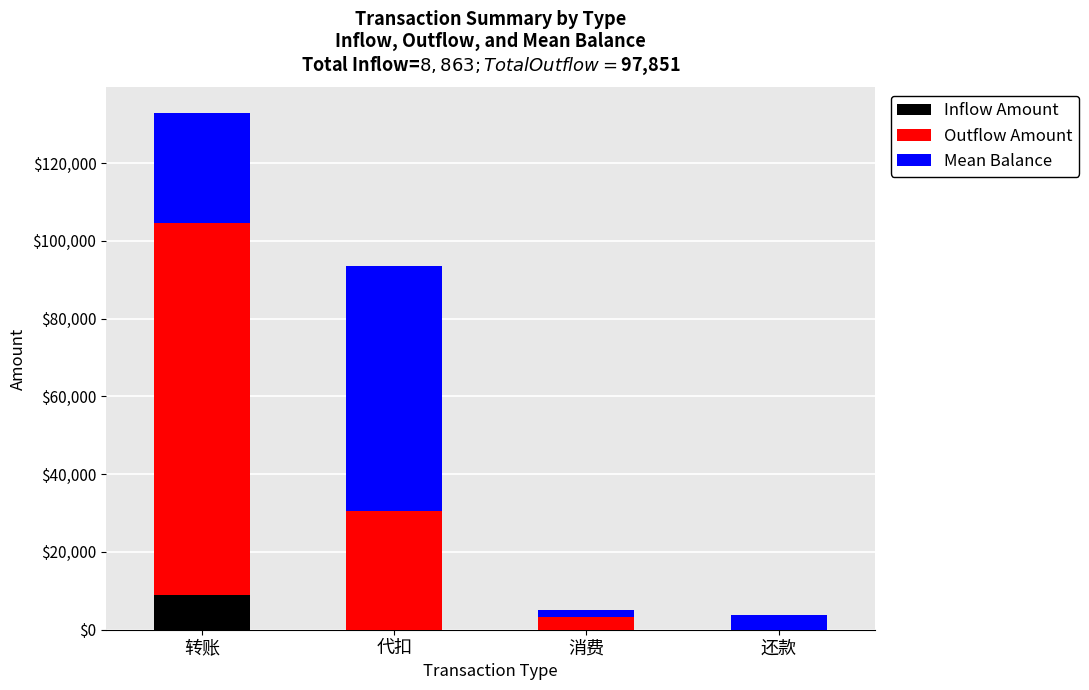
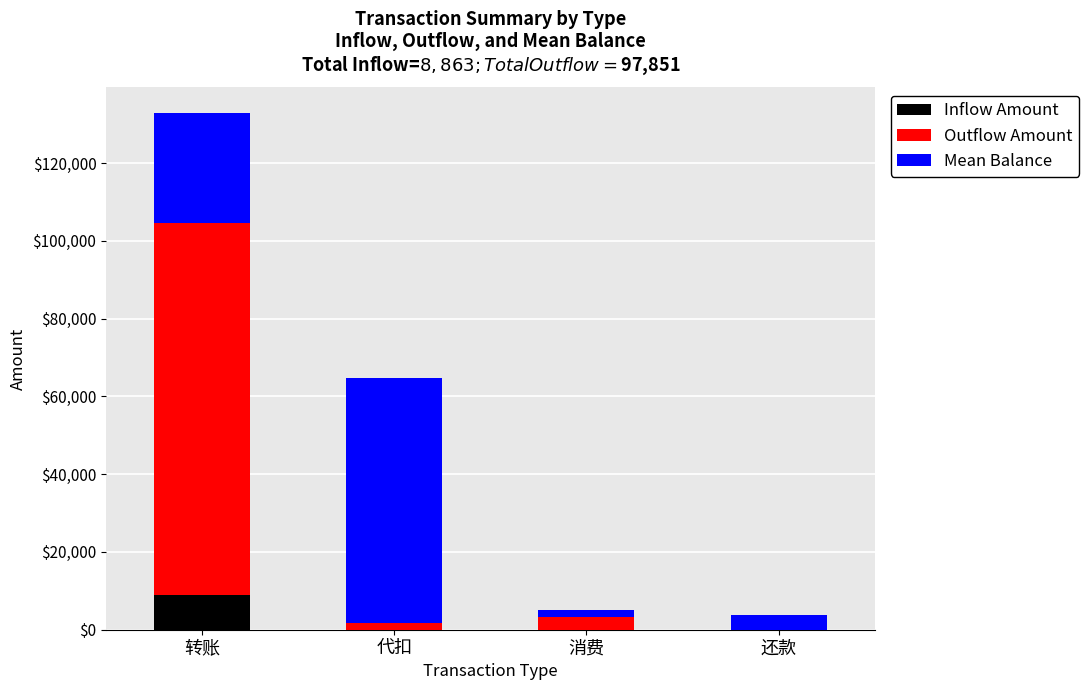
  {
    "Inflow Amount": {
      "转账": "$9,000",
      "代扣": "$0",
      "消费": "$0",
      "还款": "$0"
    },
    "Outflow Amount": {
      "转账": "$96,000",
-     "代扣": "$31,000",
+     "代扣": "$2,000",
      "消费": "$3,000"
    },
    "Mean Balance": {
      "转账": "$28,000",
      "代扣": "$63,000",
      "消费": "$2,000",
      "还款": "$4,000"
    }
  }
